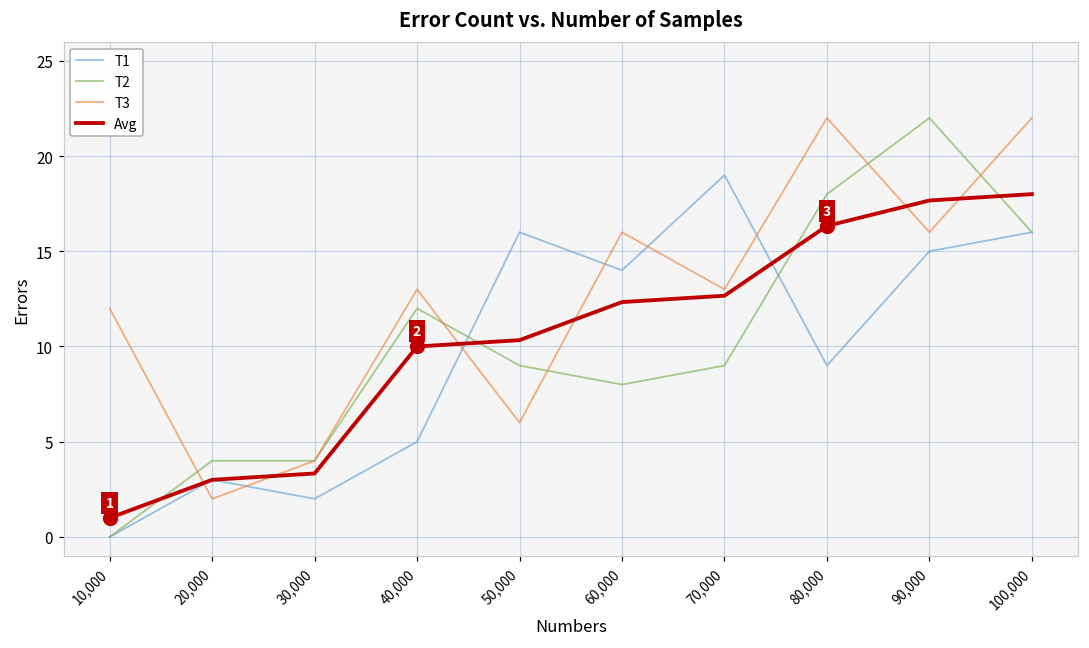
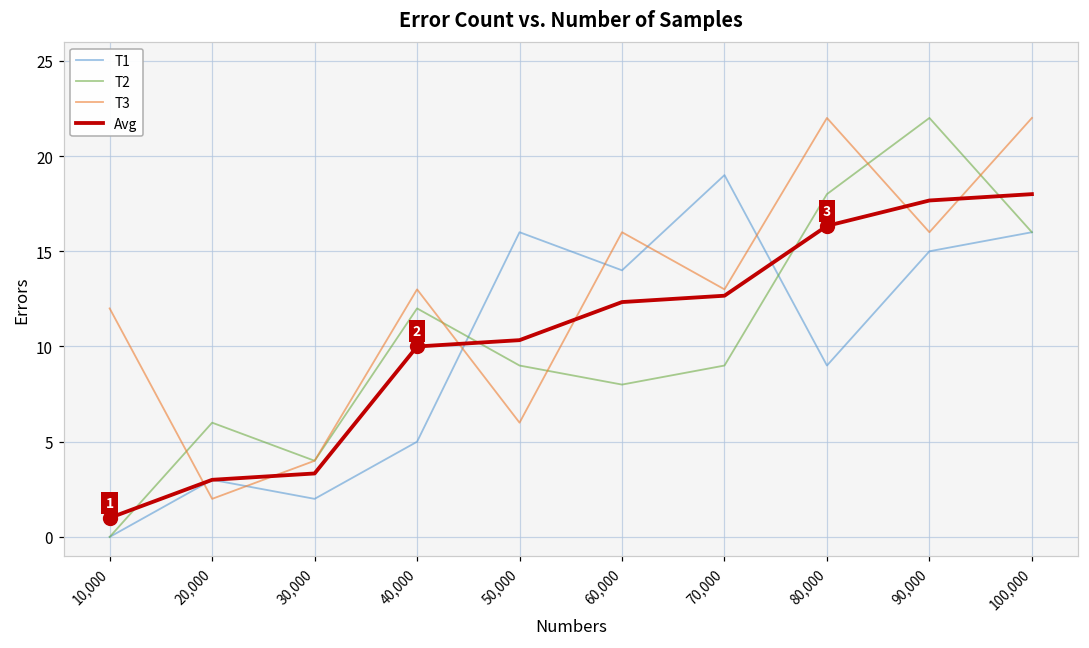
  {
    "T1": {
      "30,000": 2,
      "40,000": 5,
      "50,000": 16,
      "60,000": 14,
      "70,000": 19,
      "80,000": 9,
      "90,000": 15
    },
    "T2": {
-     "20,000": 4,
+     "20,000": 6,
      "40,000": 12,
      "50,000": 9,
      "60,000": 8,
      "70,000": 9,
      "80,000": 18,
      "90,000": 22
    },
    "T3": {
      "10,000": 12,
      "20,000": 2,
      "40,000": 13,
      "50,000": 6,
      "60,000": 16,
      "70,000": 13,
      "80,000": 22,
      "90,000": 16,
      "100,000": 22
    }
  }
